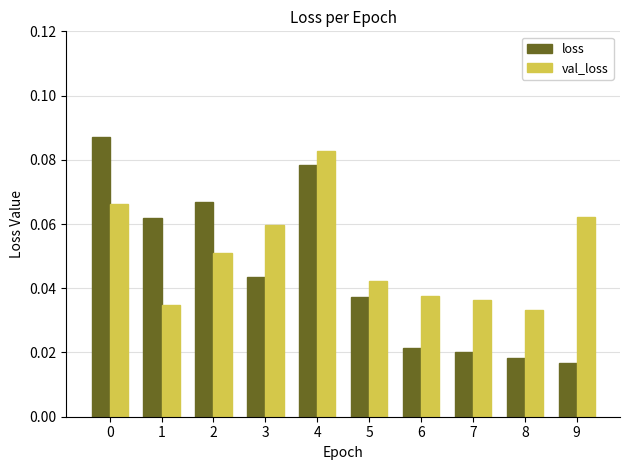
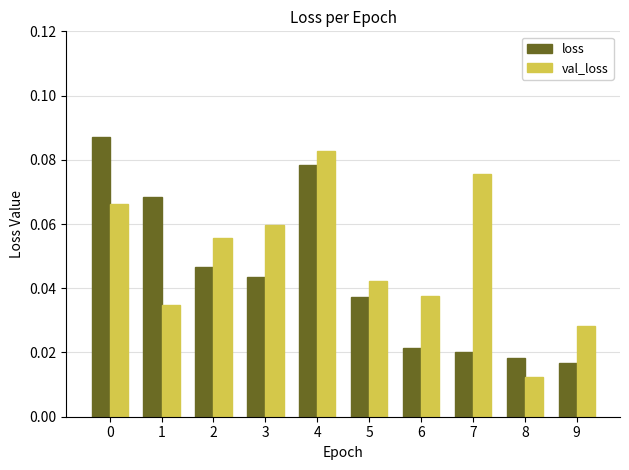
  {
    "loss": {
      "0": 0.087,
-     "1": 0.062,
-     "2": 0.067,
+     "1": 0.068,
+     "2": 0.046,
      "3": 0.044,
      "4": 0.078,
      "5": 0.037,
      "6": 0.021,
      "7": 0.020,
      "8": 0.018,
      "9": 0.017
    },
    "val_loss": {
      "0": 0.066,
      "1": 0.035,
-     "2": 0.051,
+     "2": 0.056,
      "3": 0.060,
      "4": 0.083,
      "5": 0.042,
      "6": 0.037,
-     "7": 0.036,
-     "8": 0.033,
-     "9": 0.062
+     "7": 0.075,
+     "8": 0.012,
+     "9": 0.028
    }
  }
